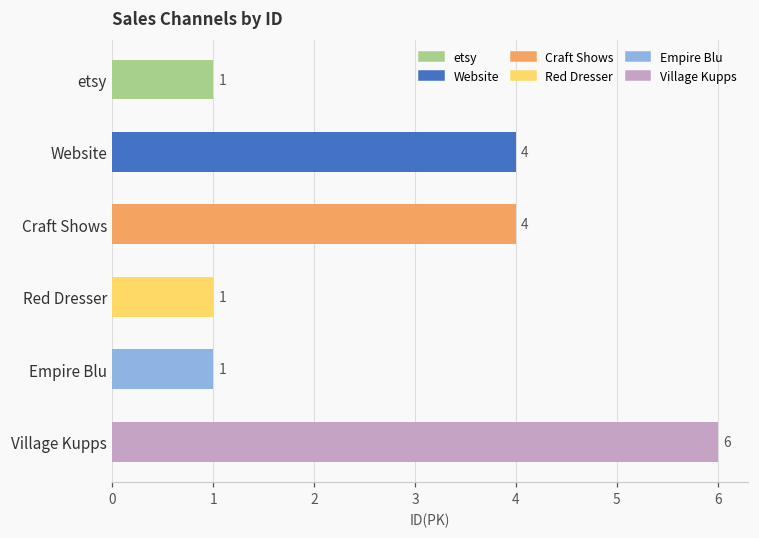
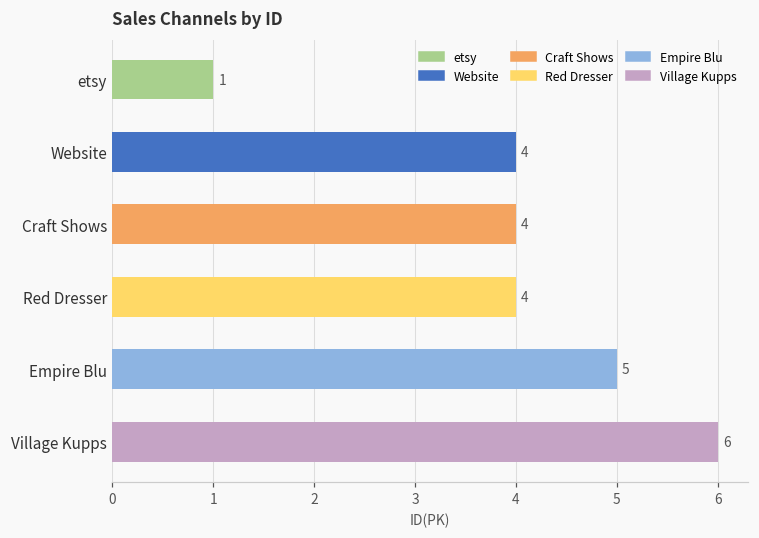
  {
    "etsy": 1,
    "Website": 4,
    "Craft Shows": 4,
-   "Red Dresser": 1,
-   "Empire Blu": 1,
+   "Red Dresser": 4,
+   "Empire Blu": 5,
    "Village Kupps": 6
  }
